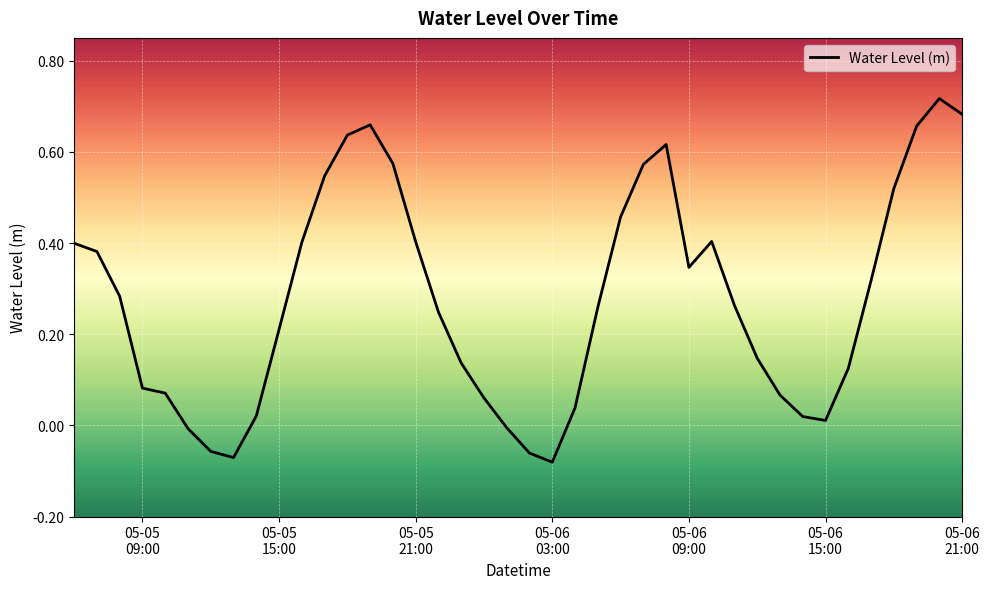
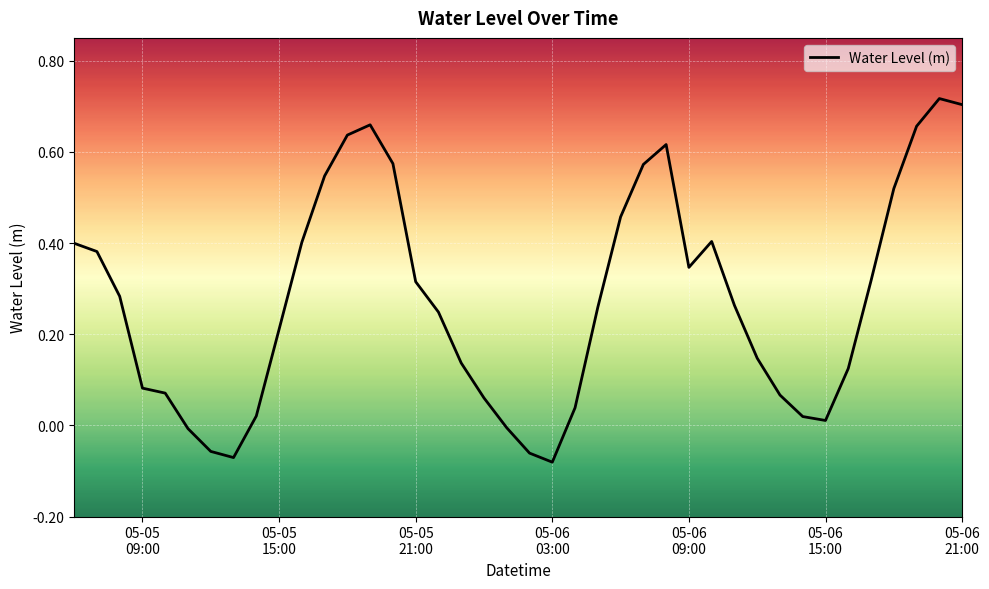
  {
    "05-05 09:00": 0.08,
    "05-05 15:00": 0.21,
-   "05-05 21:00": 0.40,
+   "05-05 21:00": 0.32,
    "05-06 03:00": -0.08,
    "05-06 09:00": 0.35,
    "05-06 15:00": 0.01,
-   "05-06 21:00": 0.68
+   "05-06 21:00": 0.70
  }
